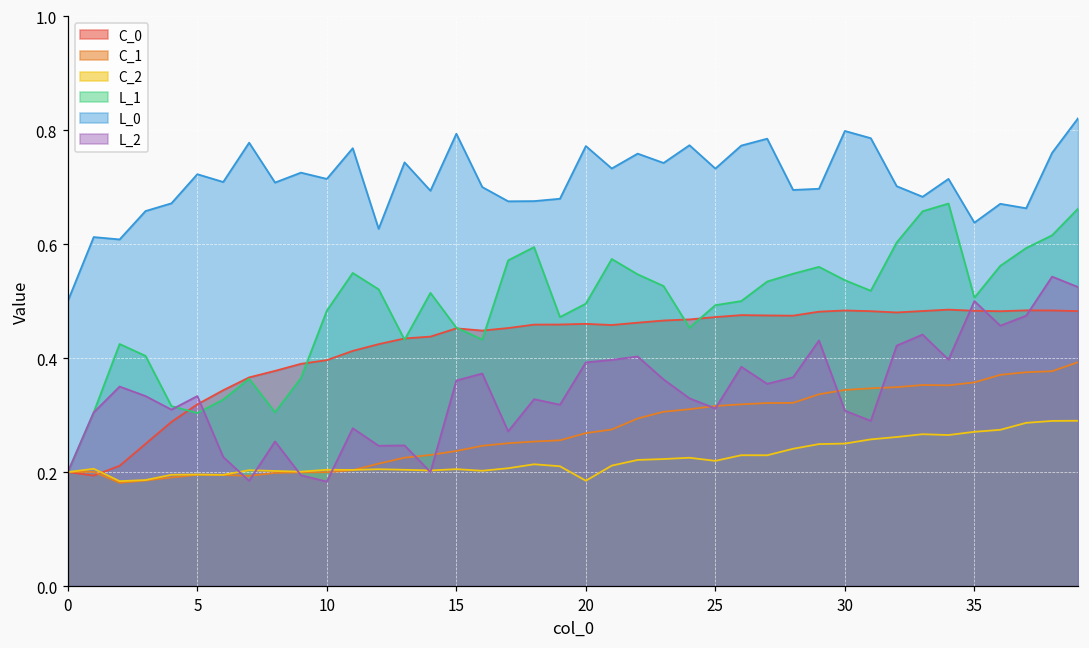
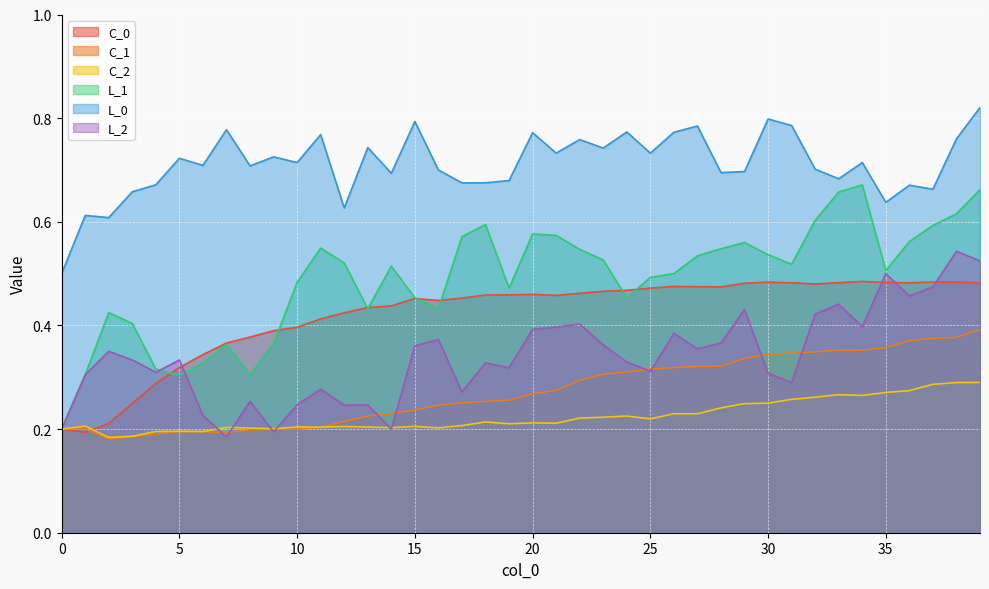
  {
    "C_2": {
      "15": 0.21,
-     "20": 0.18,
+     "20": 0.21,
      "25": 0.22,
      "30": 0.25,
      "35": 0.27
    },
    "L_1": {
      "5": 0.30,
      "10": 0.48,
-     "20": 0.50,
+     "20": 0.58,
      "25": 0.49,
      "30": 0.54,
      "35": 0.51
    },
    "L_0": {
      "0": 0.50,
      "5": 0.72,
      "10": 0.71,
      "15": 0.79,
      "20": 0.77,
      "25": 0.73,
      "30": 0.80,
      "35": 0.64
    },
    "L_2": {
      "5": 0.33,
-     "10": 0.18,
+     "10": 0.25,
      "15": 0.36,
      "20": 0.39,
      "30": 0.31,
      "35": 0.50
    }
  }
